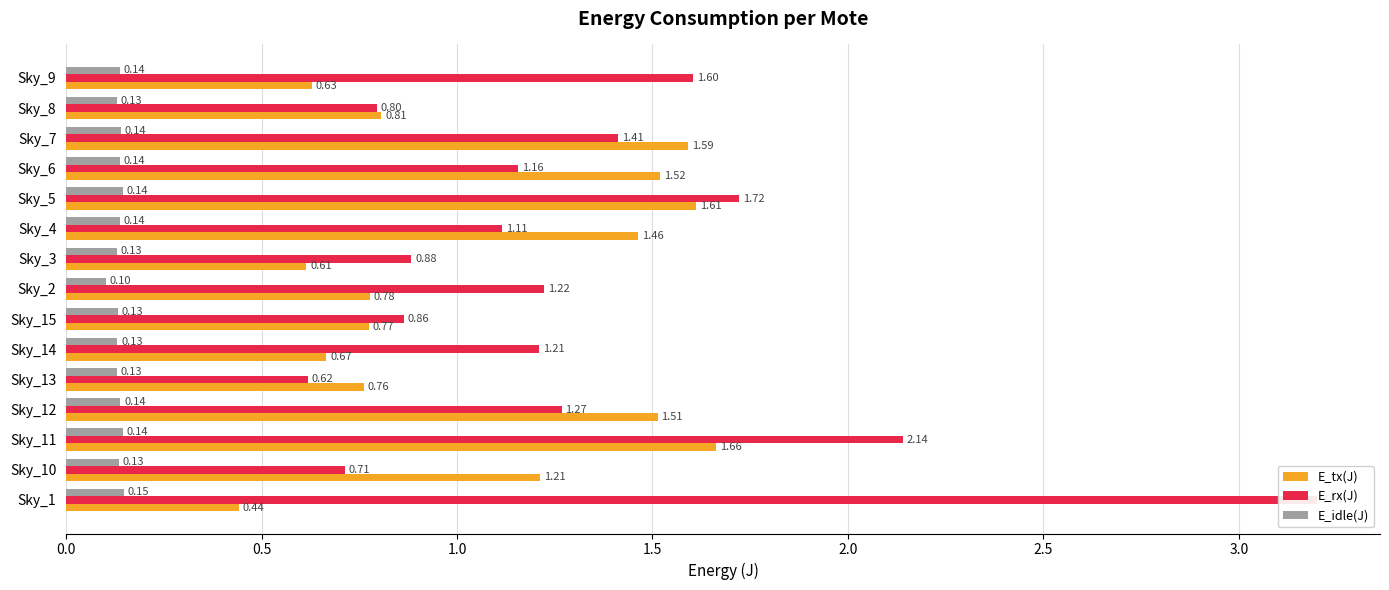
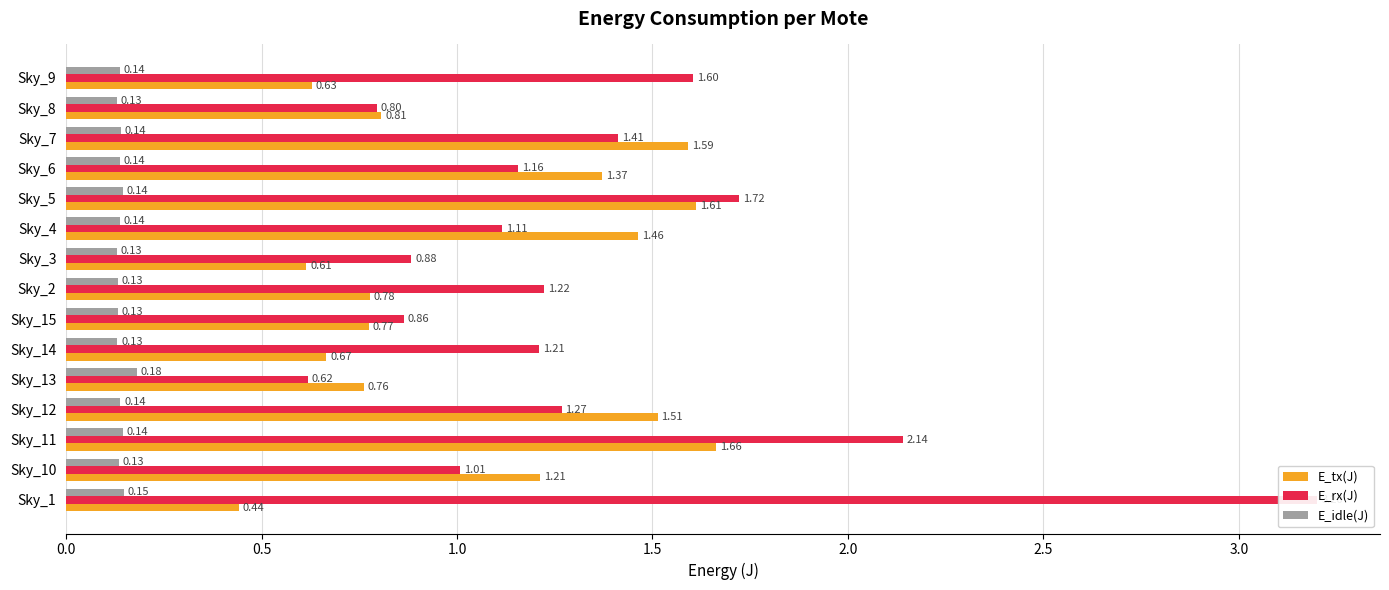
  {
    "E_tx(J)": {
      "Sky_9": 0.63,
      "Sky_7": 1.59,
-     "Sky_6": 1.52,
+     "Sky_6": 1.37,
      "Sky_5": 1.61,
      "Sky_4": 1.46,
      "Sky_3": 0.61,
      "Sky_2": 0.78,
      "Sky_15": 0.77,
      "Sky_14": 0.67,
      "Sky_13": 0.76,
      "Sky_12": 1.51,
      "Sky_11": 1.66,
      "Sky_10": 1.21,
      "Sky_1": 0.44
    },
    "E_rx(J)": {
      "Sky_9": 1.60,
      "Sky_7": 1.41,
      "Sky_6": 1.16,
      "Sky_5": 1.72,
      "Sky_4": 1.11,
      "Sky_3": 0.88,
      "Sky_2": 1.22,
      "Sky_15": 0.86,
      "Sky_14": 1.21,
      "Sky_13": 0.62,
      "Sky_12": 1.27,
      "Sky_11": 2.14,
-     "Sky_10": 0.71
+     "Sky_10": 1.01
    },
    "E_idle(J)": {
      "Sky_9": 0.14,
      "Sky_8": 0.13,
      "Sky_7": 0.14,
      "Sky_6": 0.14,
      "Sky_5": 0.14,
      "Sky_4": 0.14,
      "Sky_3": 0.13,
-     "Sky_2": 0.10,
+     "Sky_2": 0.13,
      "Sky_15": 0.13,
      "Sky_14": 0.13,
-     "Sky_13": 0.13,
+     "Sky_13": 0.18,
      "Sky_12": 0.14,
      "Sky_11": 0.14,
      "Sky_10": 0.13,
      "Sky_1": 0.15
    }
  }
